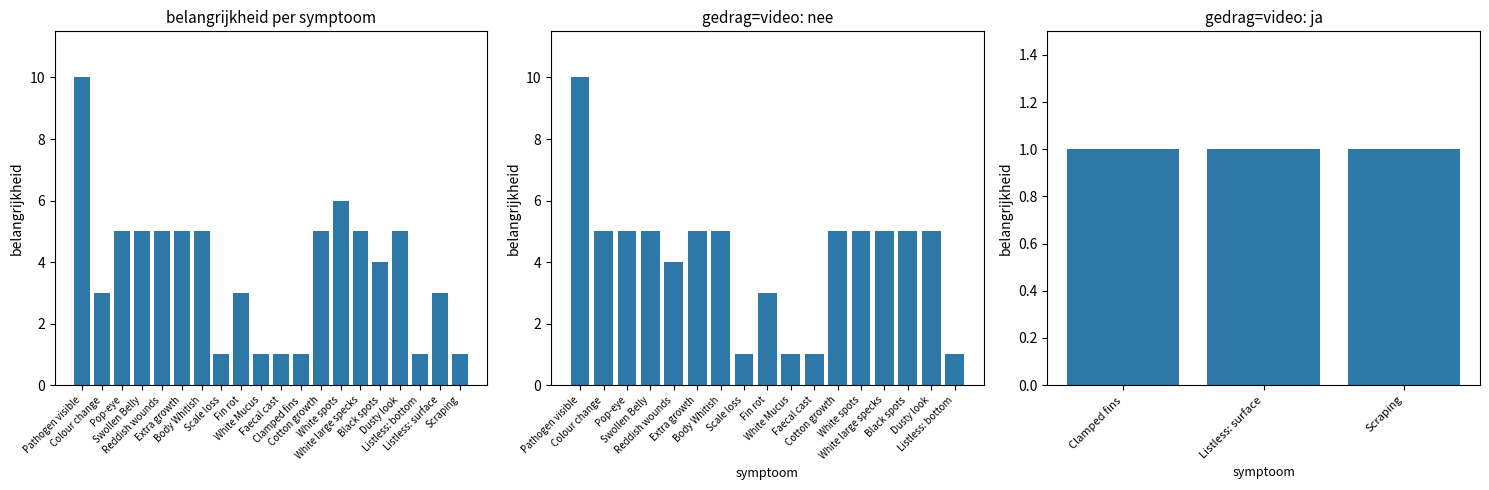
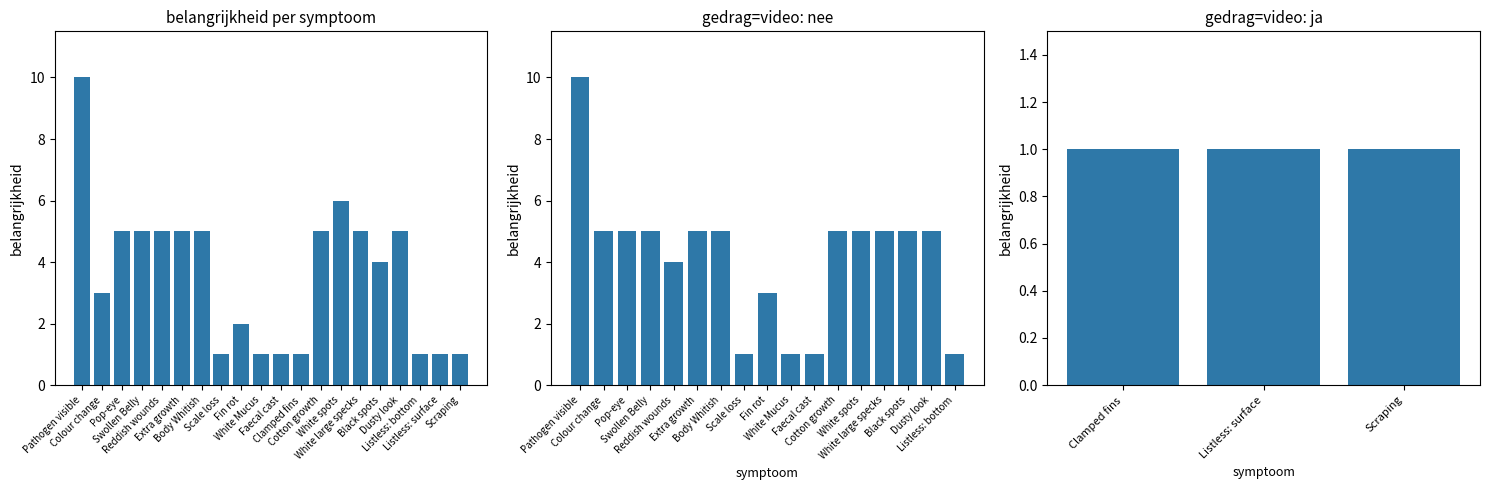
  {
    "belangrijkheid per symptoom": {
      "Pathogen visible": 10,
      "Colour change": 3,
      "Pop-eye": 5,
      "Swollen Belly": 5,
      "Reddish wounds": 5,
      "Extra growth": 5,
      "Body Whitish": 5,
      "Scale loss": 1,
-     "Fin rot": 3,
+     "Fin rot": 2,
      "White Mucus": 1,
      "Faecal cast": 1,
      "Clamped fins": 1,
      "Cotton growth": 5,
      "White spots": 6,
      "White large specks": 5,
      "Black spots": 4,
      "Dusty look": 5,
      "Listless: bottom": 1,
-     "Listless: surface": 3,
+     "Listless: surface": 1,
      "Scraping": 1
    },
    "gedrag=video: nee": {
      "Pathogen visible": 10.0,
      "Colour change": 5.0,
      "Pop-eye": 5.0,
      "Swollen Belly": 5.0,
      "Reddish wounds": 4.0,
      "Extra growth": 5.0,
      "Body Whitish": 5.0,
      "Scale loss": 1.0,
      "Fin rot": 3.0,
      "White Mucus": 1.0,
      "Faecal cast": 1.0,
      "Cotton growth": 5.0,
      "White spots": 5.0,
      "White large specks": 5.0,
      "Black spots": 5.0,
      "Dusty look": 5.0,
      "Listless: bottom": 1.0
    },
    "gedrag=video: ja": {
      "Clamped fins": 1.00,
      "Listless: surface": 1.00,
      "Scraping": 1.00
    }
  }
